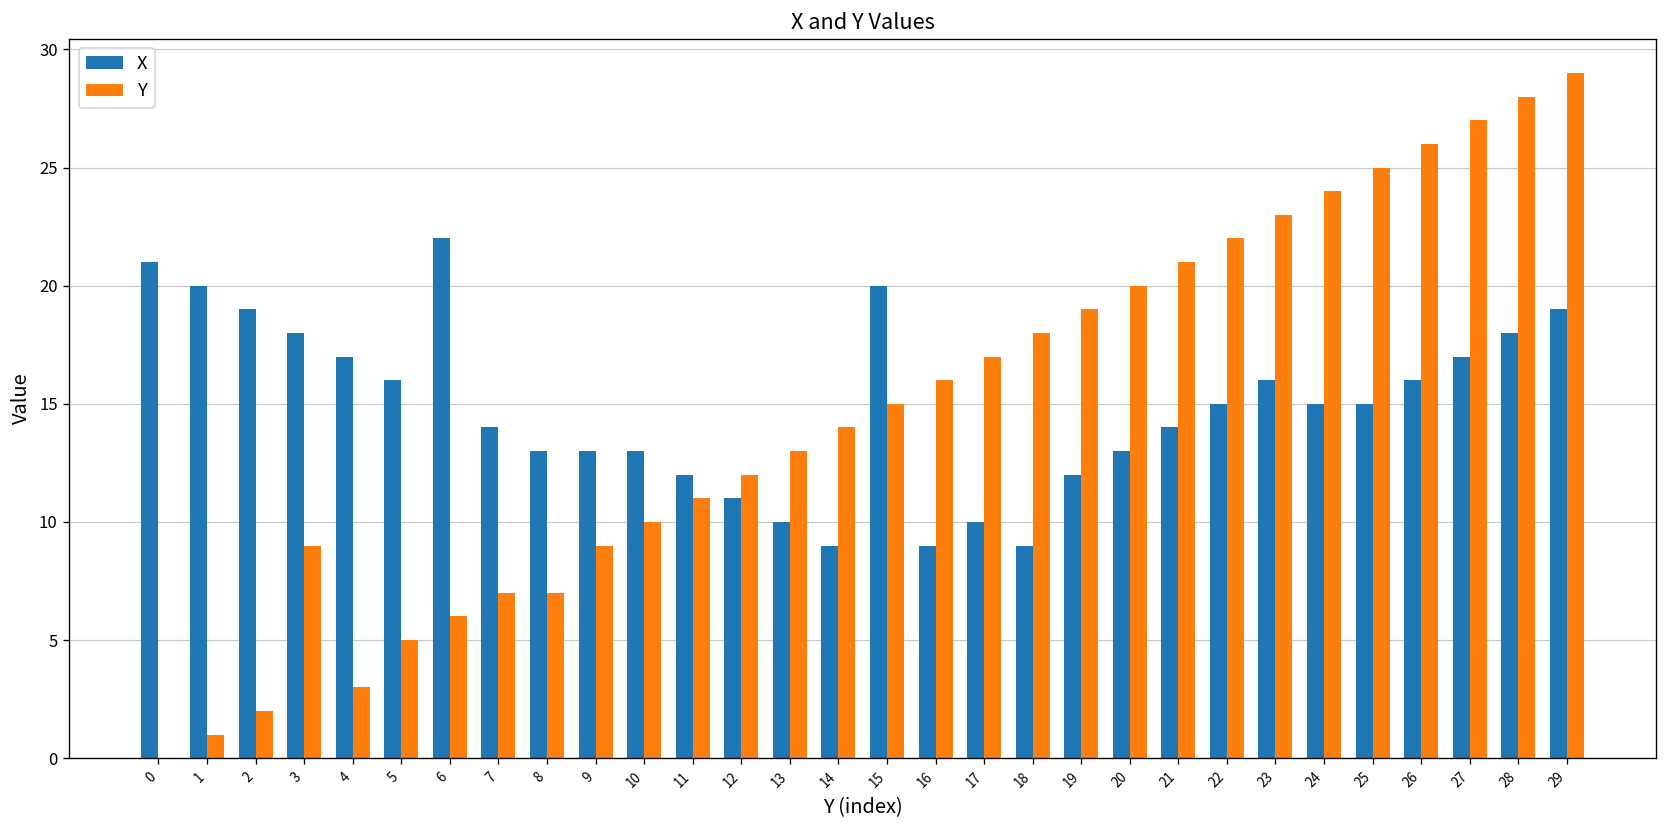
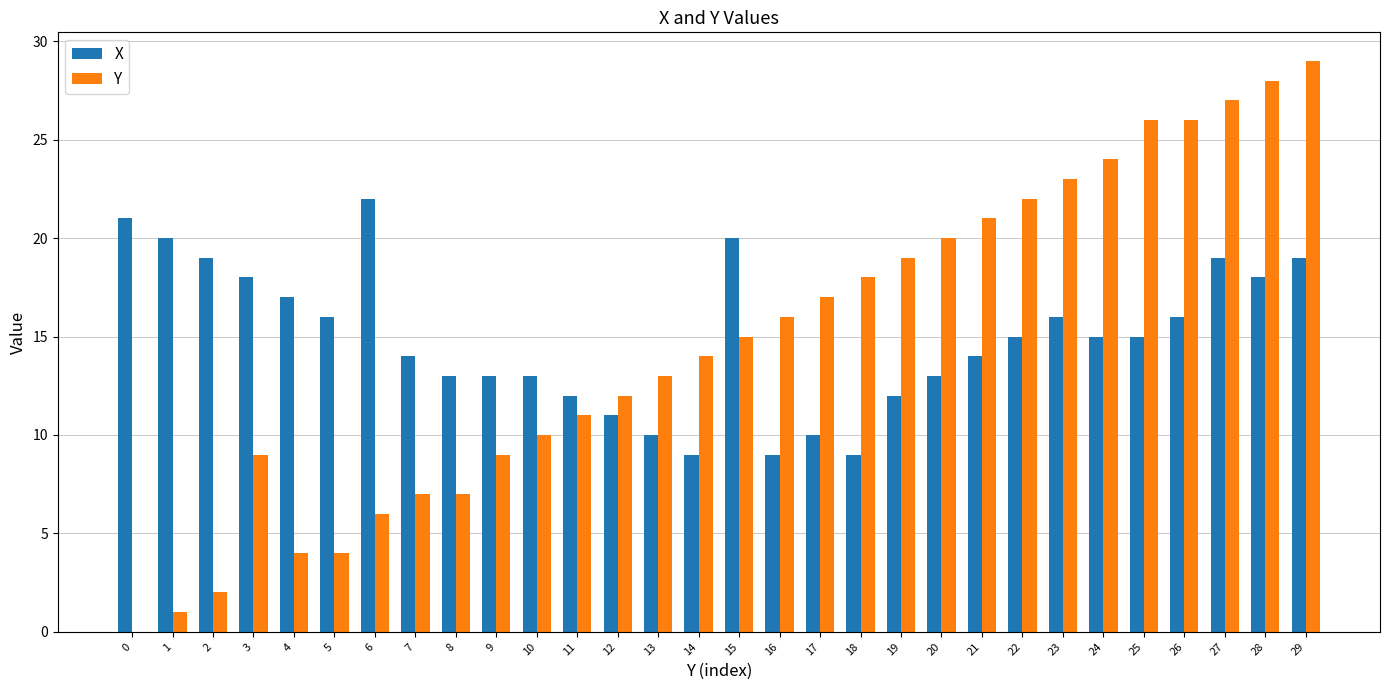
  {
    "X": {
      "0": 21,
      "1": 20,
      "2": 19,
      "3": 18,
      "4": 17,
      "5": 16,
      "6": 22,
      "7": 14,
      "8": 13,
      "9": 13,
      "10": 13,
      "11": 12,
      "12": 11,
      "13": 10,
      "14": 9,
      "15": 20,
      "16": 9,
      "17": 10,
      "18": 9,
      "19": 12,
      "20": 13,
      "21": 14,
      "22": 15,
      "23": 16,
      "24": 15,
      "25": 15,
      "26": 16,
-     "27": 17,
+     "27": 19,
      "28": 18,
      "29": 19
    },
    "Y": {
      "0": 0,
      "1": 1,
      "2": 2,
      "3": 9,
-     "4": 3,
-     "5": 5,
+     "4": 4,
+     "5": 4,
      "6": 6,
      "7": 7,
      "8": 7,
      "9": 9,
      "10": 10,
      "11": 11,
      "12": 12,
      "13": 13,
      "14": 14,
      "15": 15,
      "16": 16,
      "17": 17,
      "18": 18,
      "19": 19,
      "20": 20,
      "21": 21,
      "22": 22,
      "23": 23,
      "24": 24,
-     "25": 25,
+     "25": 26,
      "26": 26,
      "27": 27,
      "28": 28,
      "29": 29
    }
  }
